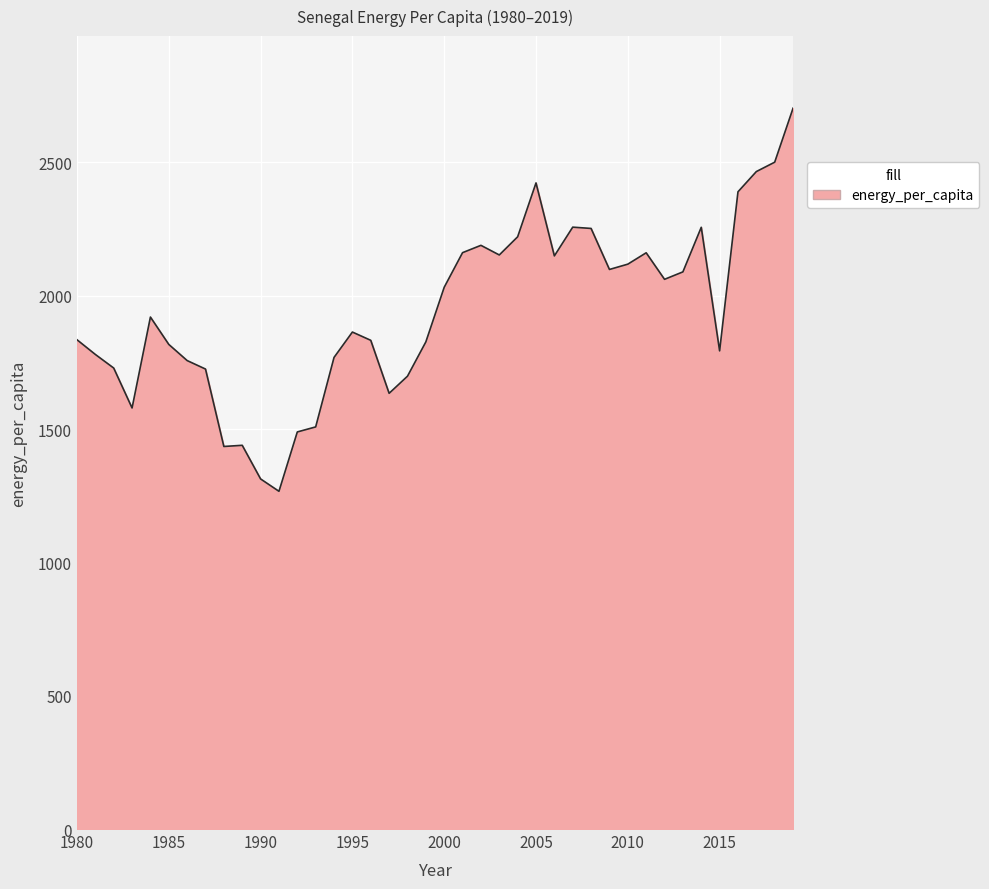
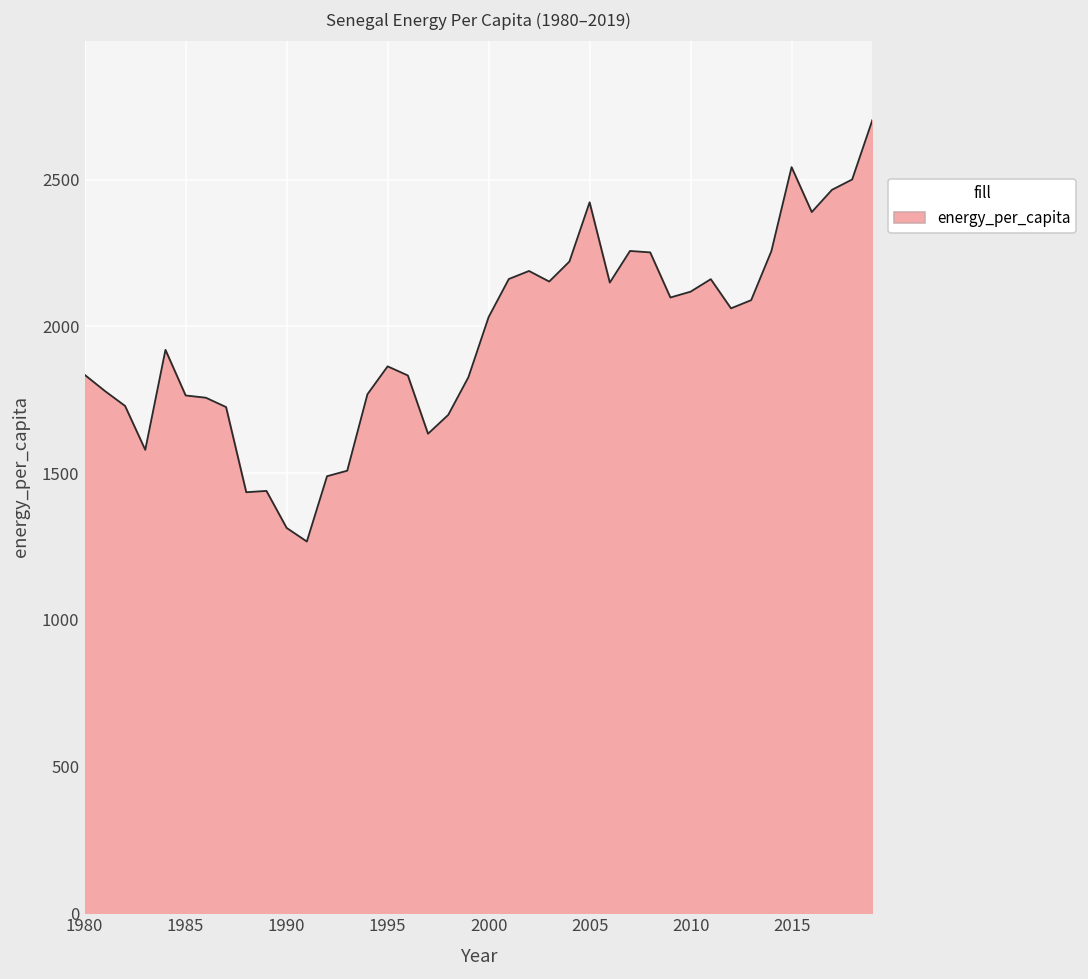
  {
    "1980": 1840,
-   "1985": 1820,
+   "1985": 1760,
    "1990": 1310,
    "1995": 1860,
    "2000": 2030,
    "2005": 2420,
    "2010": 2120,
-   "2015": 1790
+   "2015": 2540
  }
